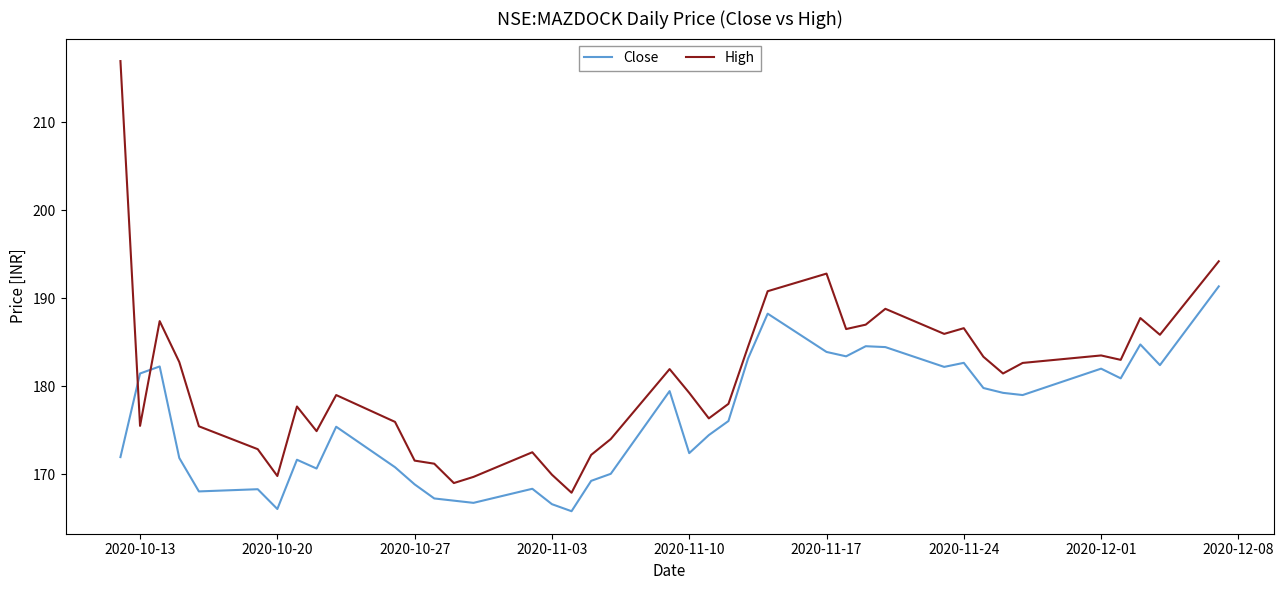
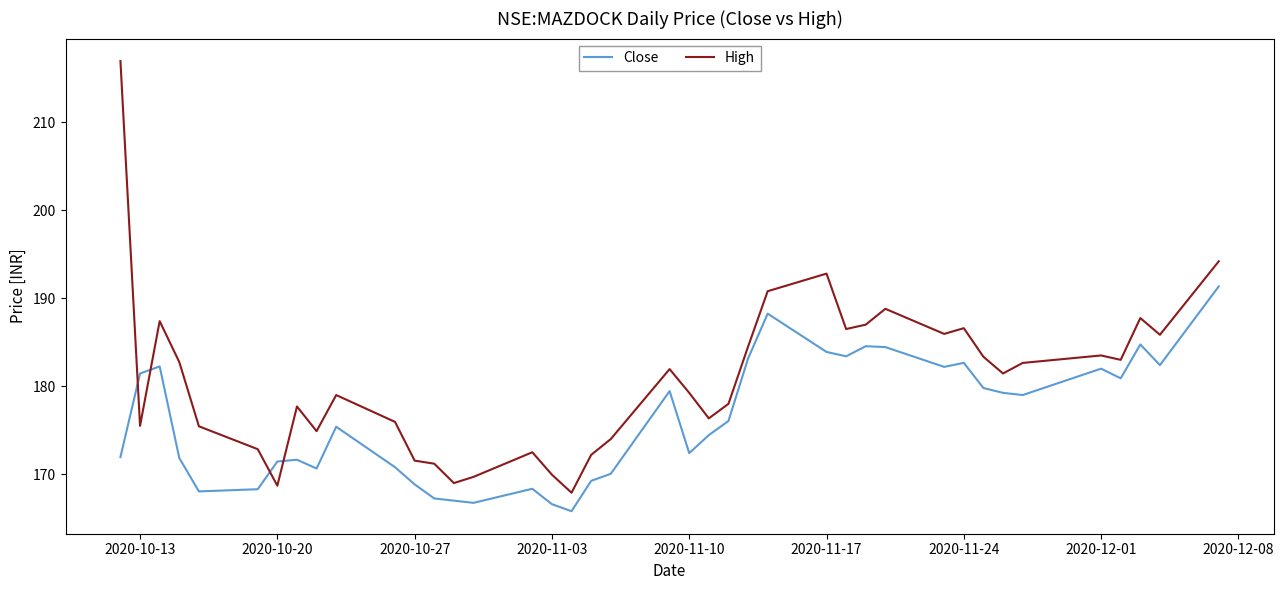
  {
    "Close": {
      "2020-10-13": 181,
-     "2020-10-20": 166,
+     "2020-10-20": 171,
      "2020-10-27": 169,
      "2020-11-03": 167,
      "2020-11-10": 172,
      "2020-11-17": 184,
      "2020-11-24": 183,
      "2020-12-01": 182
    },
    "High": {
      "2020-10-13": 176,
-     "2020-10-20": 170,
+     "2020-10-20": 169,
      "2020-10-27": 172,
      "2020-11-03": 170,
      "2020-11-10": 179,
      "2020-11-17": 193,
      "2020-11-24": 187,
      "2020-12-01": 184
    }
  }
